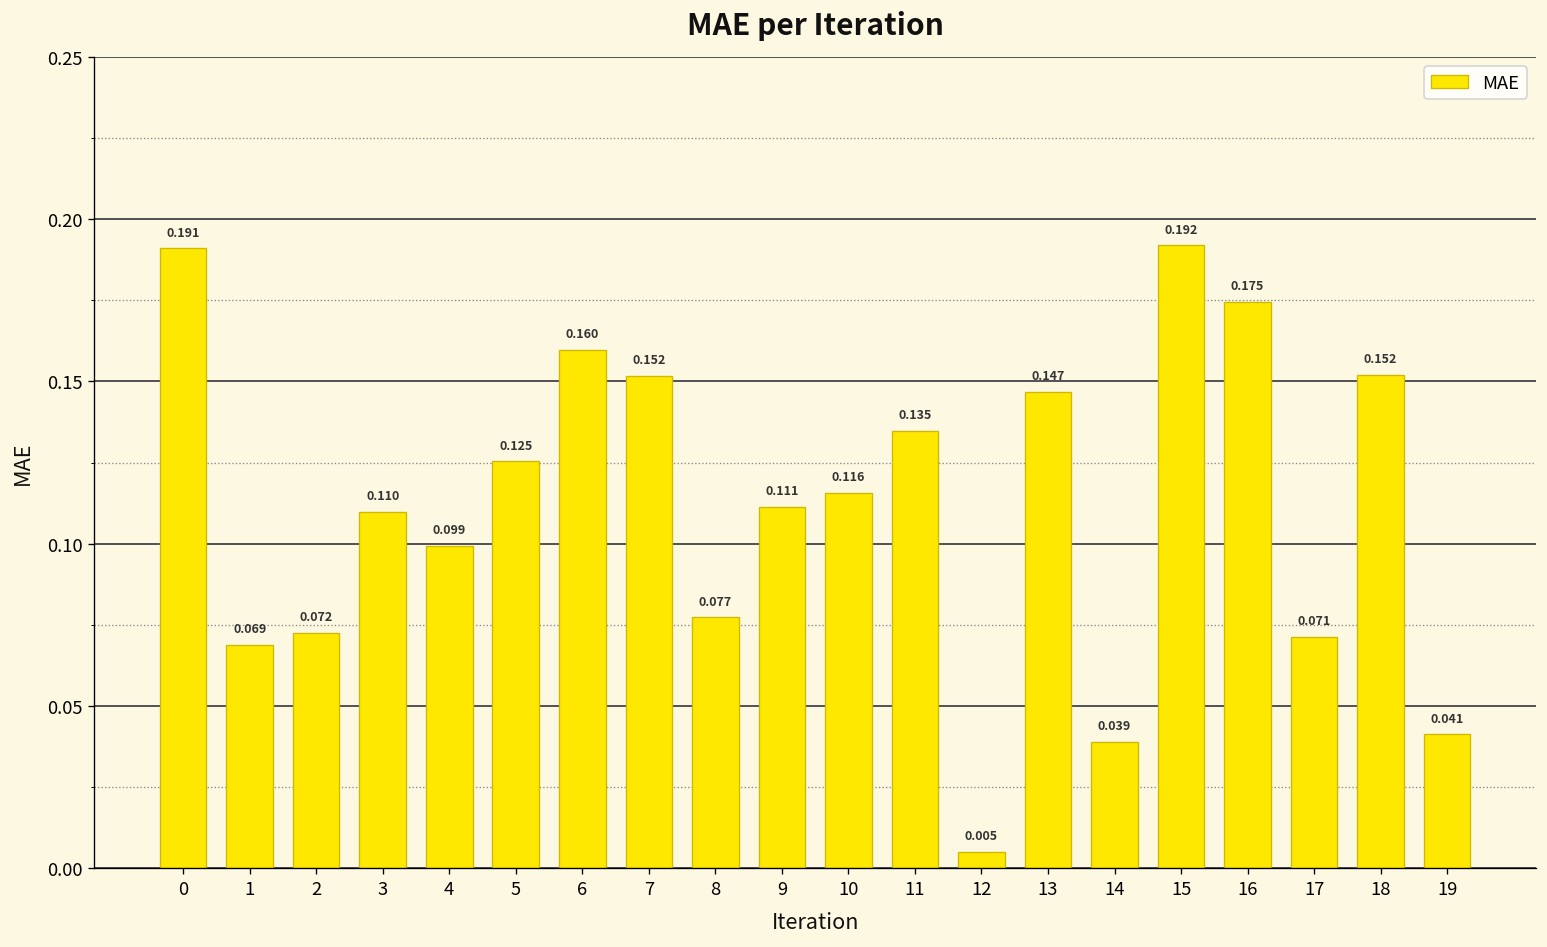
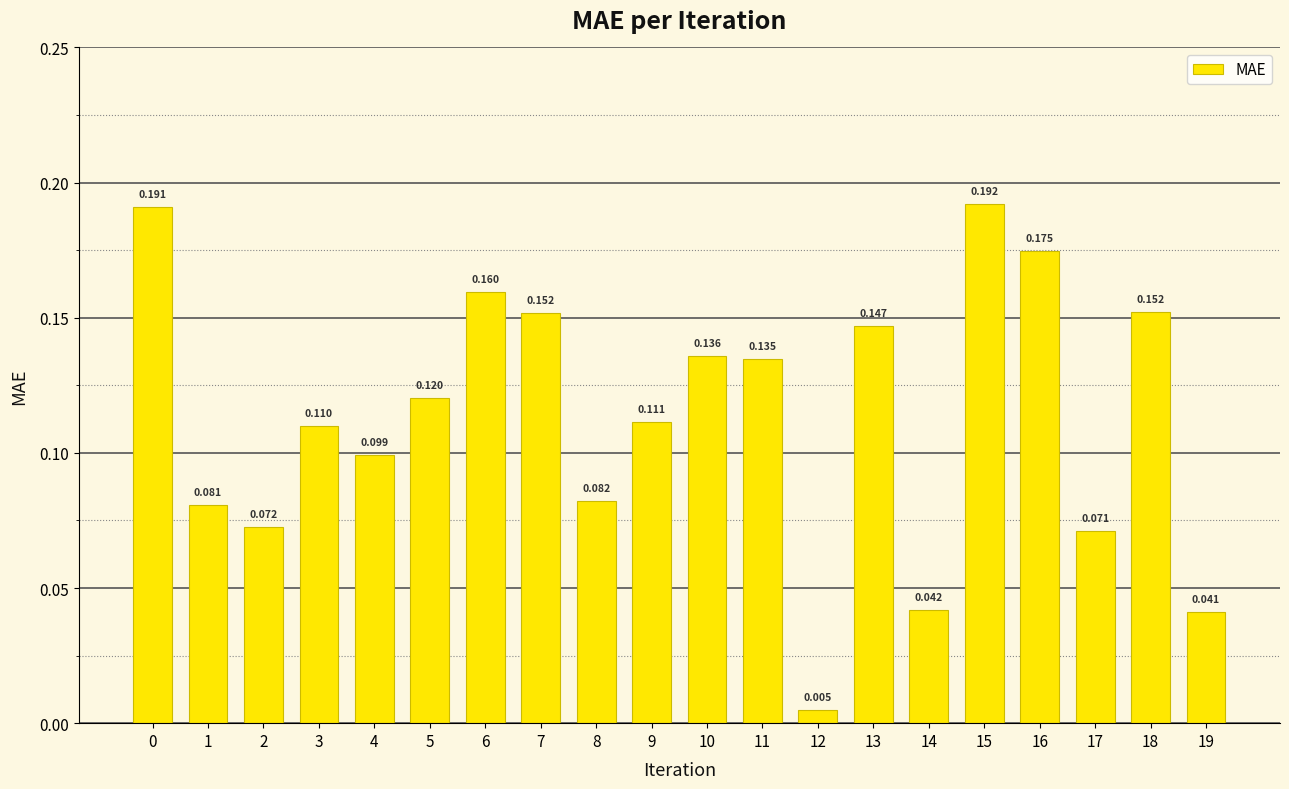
  {
    "0": 0.191,
-   "1": 0.069,
+   "1": 0.081,
    "2": 0.072,
    "3": 0.110,
    "4": 0.099,
-   "5": 0.125,
+   "5": 0.120,
    "6": 0.160,
    "7": 0.152,
-   "8": 0.077,
+   "8": 0.082,
    "9": 0.111,
-   "10": 0.116,
+   "10": 0.136,
    "11": 0.135,
    "12": 0.005,
    "13": 0.147,
-   "14": 0.039,
+   "14": 0.042,
    "15": 0.192,
    "16": 0.175,
    "17": 0.071,
    "18": 0.152,
    "19": 0.041
  }
